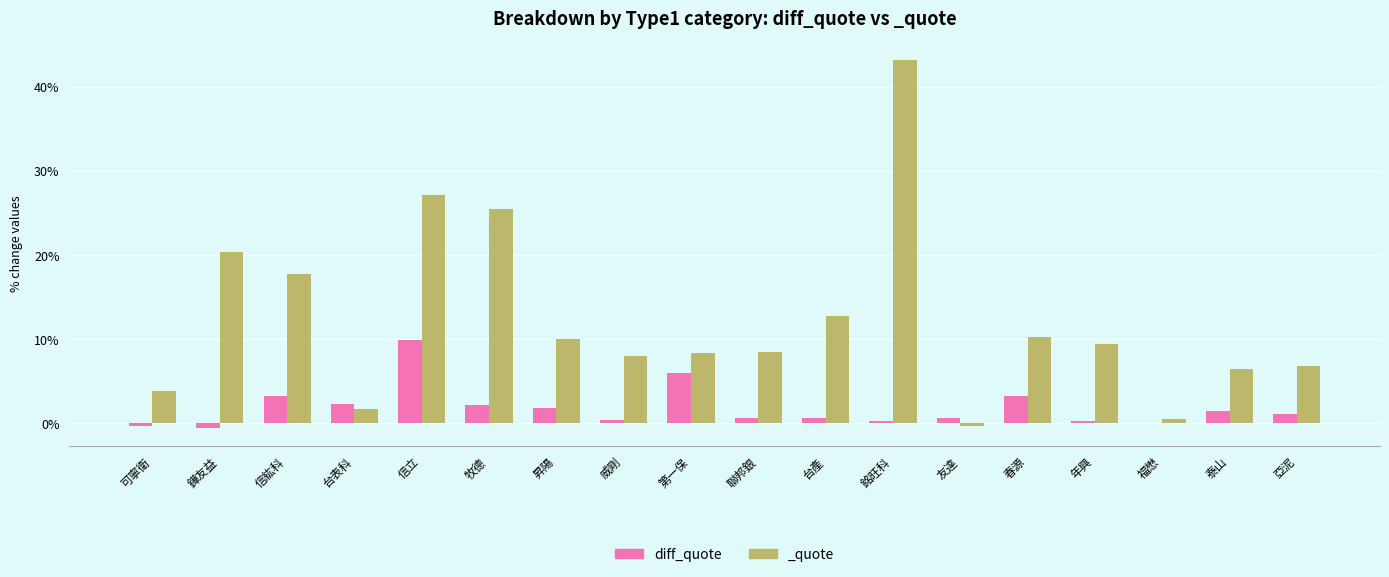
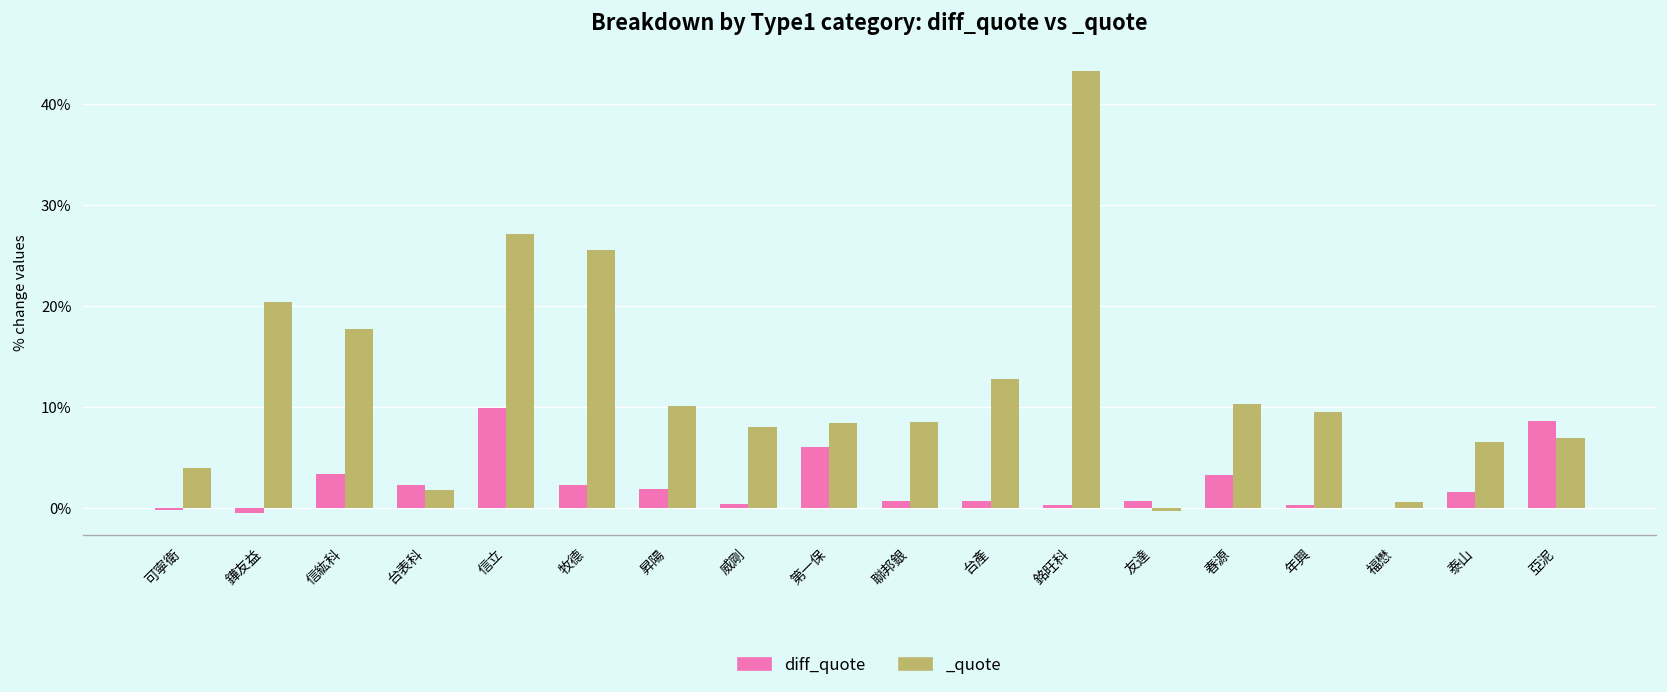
  {
    "diff_quote": {
      "鏵友益": "0%",
      "信紘科": "3%",
      "台表科": "2%",
      "信立": "10%",
      "牧德": "2%",
      "昇陽": "2%",
      "威剛": "0%",
      "第一保": "6%",
      "聯邦銀": "1%",
      "台產": "1%",
      "友達": "1%",
      "春源": "3%",
      "福懋": "0%",
      "泰山": "2%",
-     "亞泥": "1%"
+     "亞泥": "9%"
    }
  }
